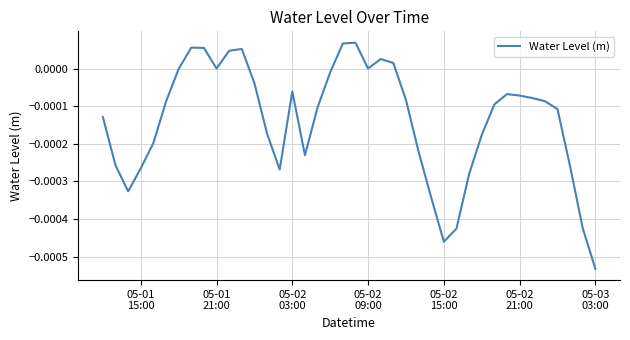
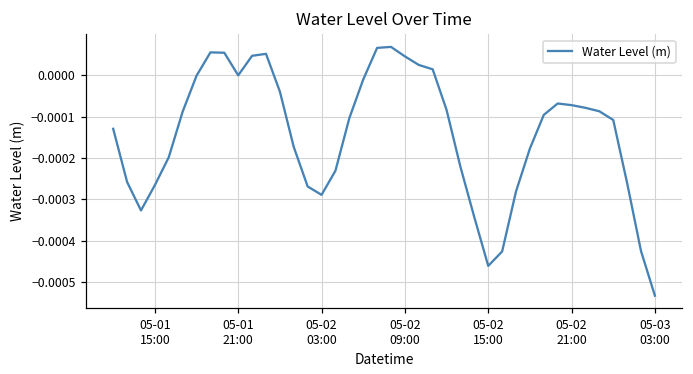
  {
    "05-01 15:00": -0.00027,
    "05-01 21:00": 0.00000,
-   "05-02 03:00": -0.00006,
-   "05-02 09:00": 0.00000,
+   "05-02 03:00": -0.00029,
+   "05-02 09:00": 0.00005,
    "05-02 15:00": -0.00046,
    "05-02 21:00": -0.00007,
    "05-03 03:00": -0.00053
  }
